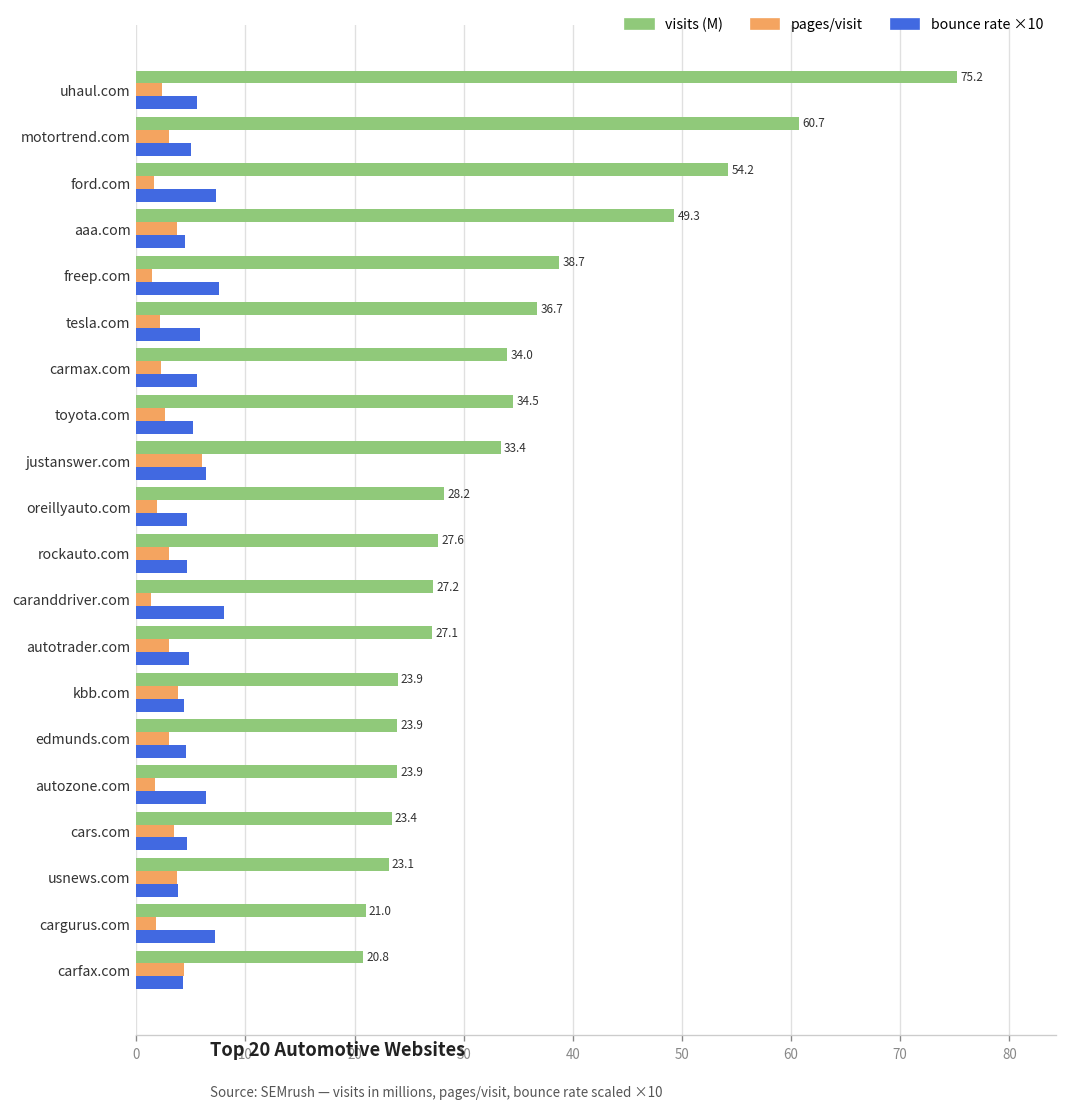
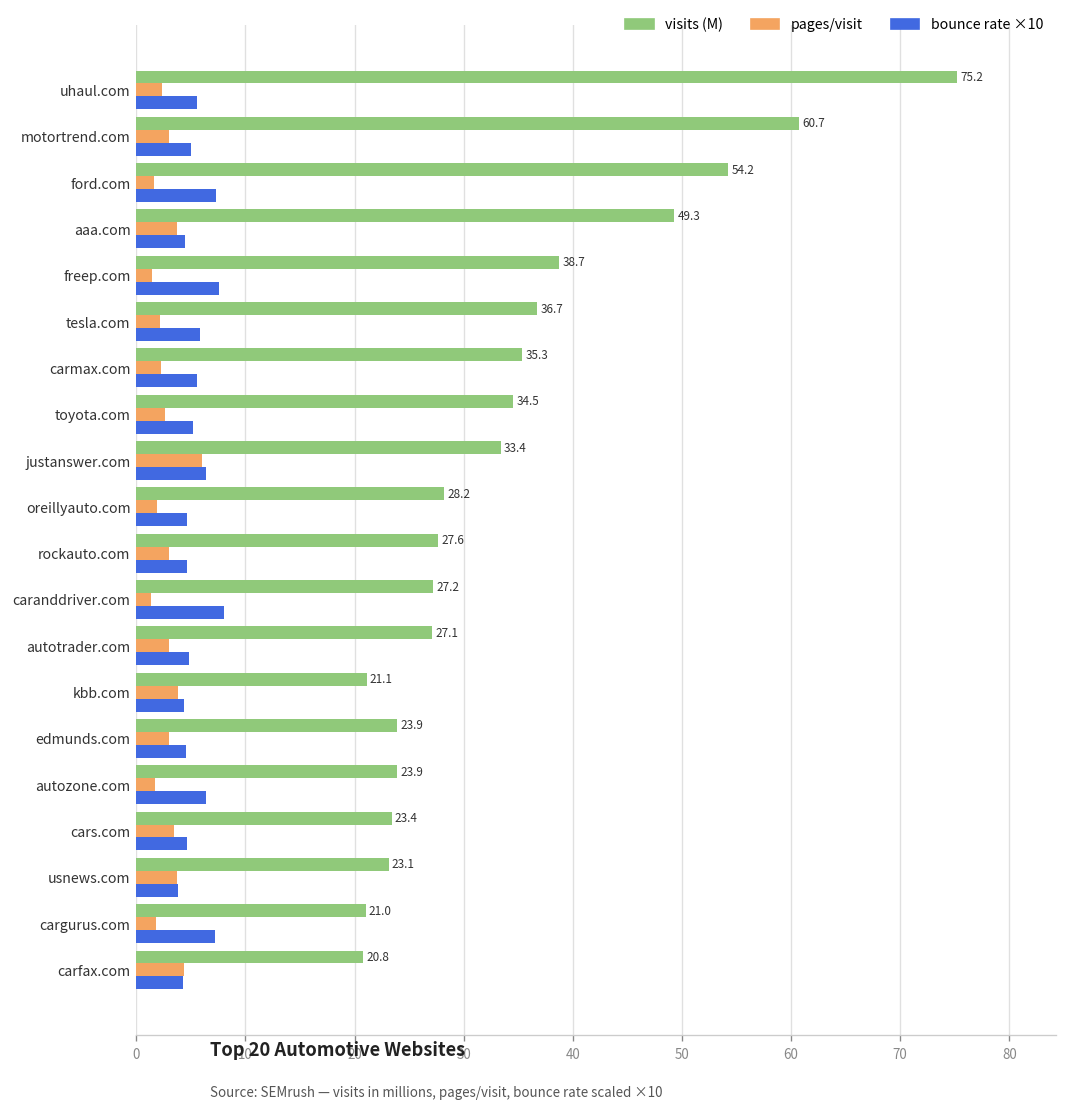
  {
    "visits (M)": {
      "uhaul.com": 75.2,
      "motortrend.com": 60.7,
      "ford.com": 54.2,
      "aaa.com": 49.3,
      "freep.com": 38.7,
      "tesla.com": 36.7,
-     "carmax.com": 34.0,
+     "carmax.com": 35.3,
      "toyota.com": 34.5,
      "justanswer.com": 33.4,
      "oreillyauto.com": 28.2,
      "rockauto.com": 27.6,
      "caranddriver.com": 27.2,
      "autotrader.com": 27.1,
-     "kbb.com": 23.9,
+     "kbb.com": 21.1,
      "edmunds.com": 23.9,
      "autozone.com": 23.9,
      "cars.com": 23.4,
      "usnews.com": 23.1,
      "cargurus.com": 21.0,
      "carfax.com": 20.8
    },
    "pages/visit": {
      "uhaul.com": 2,
      "motortrend.com": 3,
      "ford.com": 2,
      "aaa.com": 4,
      "freep.com": 1,
      "tesla.com": 2,
      "carmax.com": 2,
      "toyota.com": 3,
      "justanswer.com": 6,
      "oreillyauto.com": 2,
      "rockauto.com": 3,
      "caranddriver.com": 1,
      "autotrader.com": 3,
      "kbb.com": 4,
      "edmunds.com": 3,
      "autozone.com": 2,
      "cars.com": 3,
      "usnews.com": 4,
      "cargurus.com": 2,
      "carfax.com": 4
    },
    "bounce rate ×10": {
      "uhaul.com": 6,
      "motortrend.com": 5,
      "ford.com": 7,
      "aaa.com": 4,
      "freep.com": 8,
      "tesla.com": 6,
      "carmax.com": 6,
      "toyota.com": 5,
      "justanswer.com": 6,
      "oreillyauto.com": 5,
      "rockauto.com": 5,
      "caranddriver.com": 8,
      "autotrader.com": 5,
      "kbb.com": 4,
      "edmunds.com": 5,
      "autozone.com": 6,
      "cars.com": 5,
      "usnews.com": 4,
      "cargurus.com": 7,
      "carfax.com": 4
    }
  }
